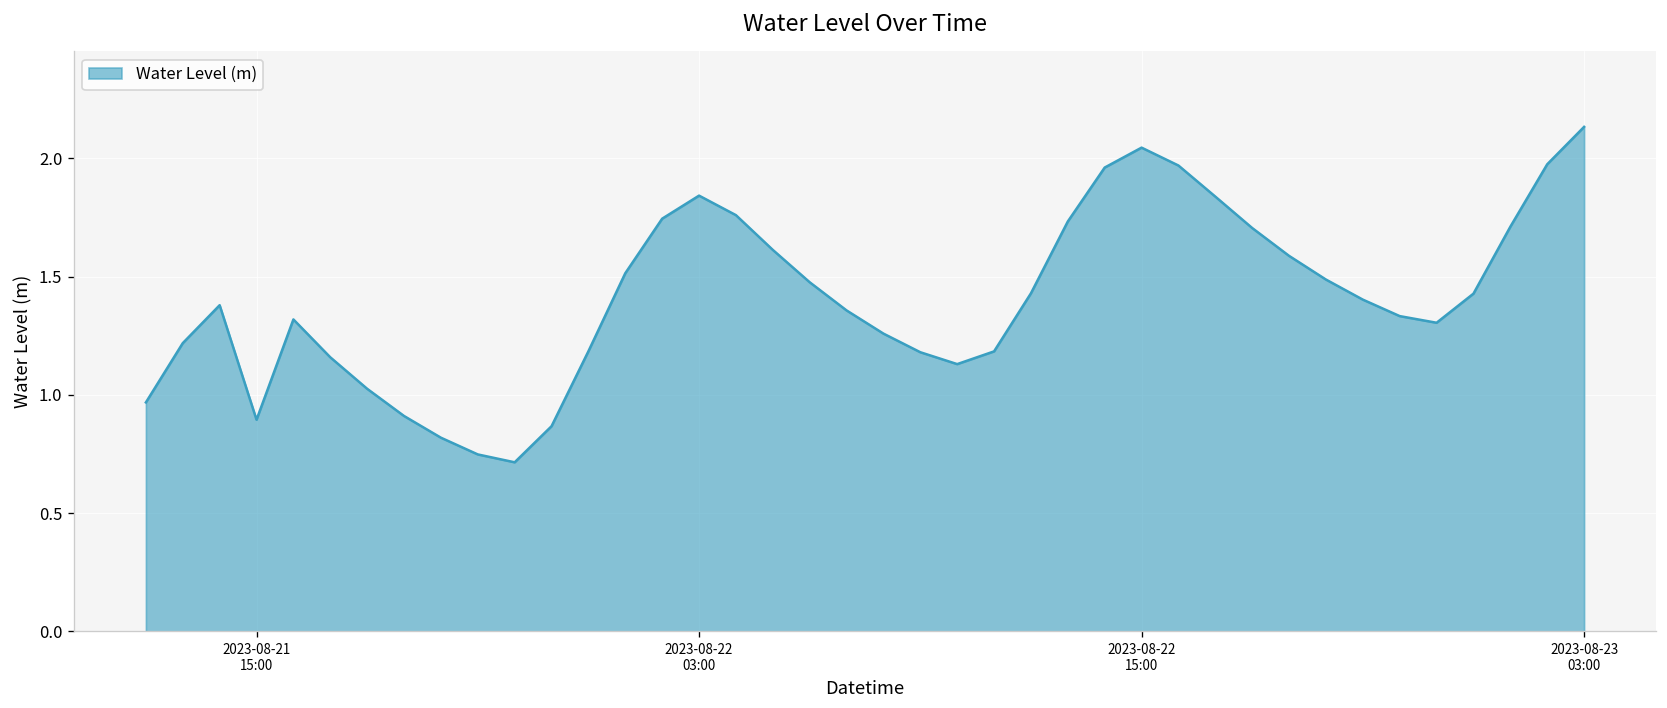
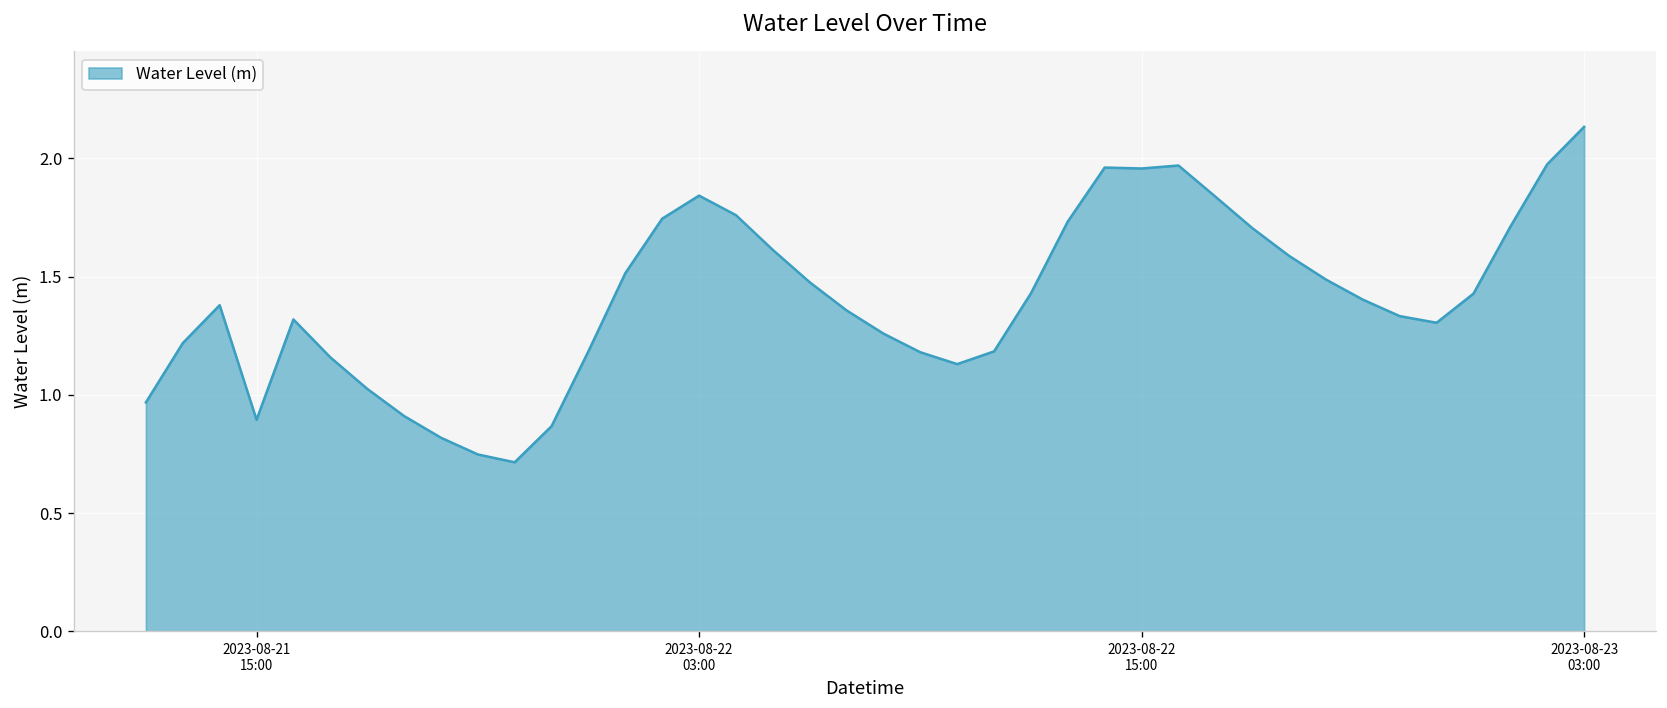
  {
    "2023-08-21 15:00": 0.89,
    "2023-08-22 03:00": 1.84,
-   "2023-08-22 15:00": 2.05,
+   "2023-08-22 15:00": 1.96,
    "2023-08-23 03:00": 2.13
  }
